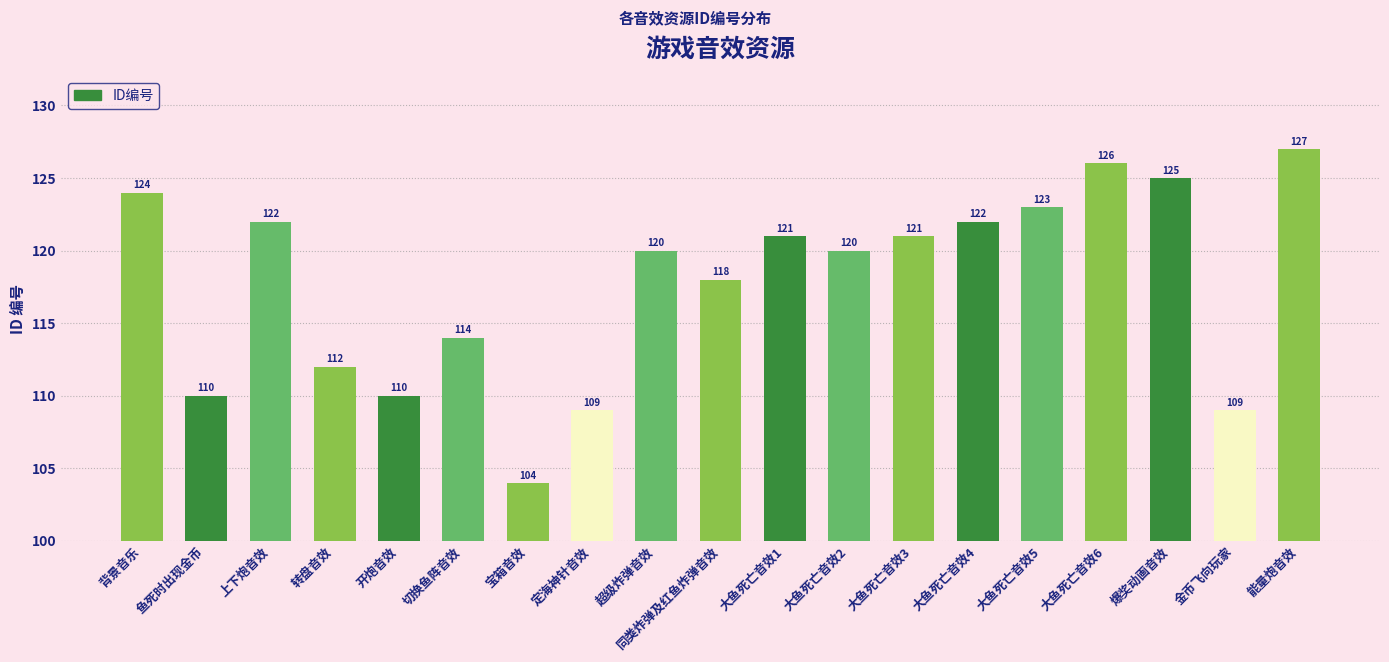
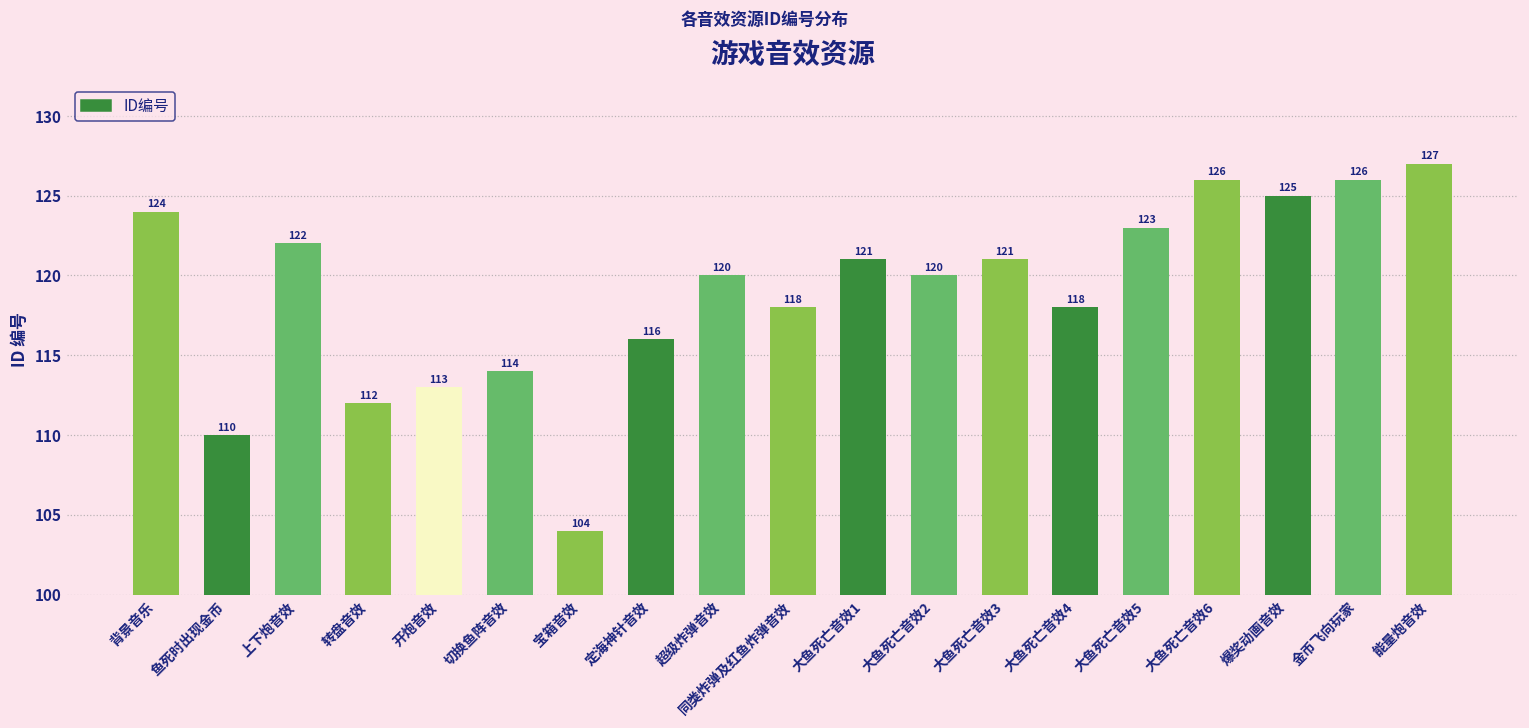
  {
    "背景音乐": 124,
    "鱼死时出现金币": 110,
    "上下炮音效": 122,
    "转盘音效": 112,
-   "开炮音效": 110,
+   "开炮音效": 113,
    "切换鱼阵音效": 114,
    "宝箱音效": 104,
-   "定海神针音效": 109,
+   "定海神针音效": 116,
    "超级炸弹音效": 120,
    "同类炸弹及红鱼炸弹音效": 118,
    "大鱼死亡音效1": 121,
    "大鱼死亡音效2": 120,
    "大鱼死亡音效3": 121,
-   "大鱼死亡音效4": 122,
+   "大鱼死亡音效4": 118,
    "大鱼死亡音效5": 123,
    "大鱼死亡音效6": 126,
    "爆奖动画音效": 125,
-   "金币飞向玩家": 109,
+   "金币飞向玩家": 126,
    "能量炮音效": 127
  }
